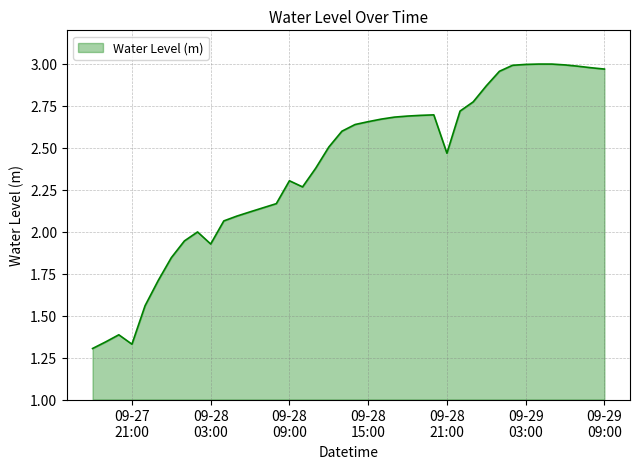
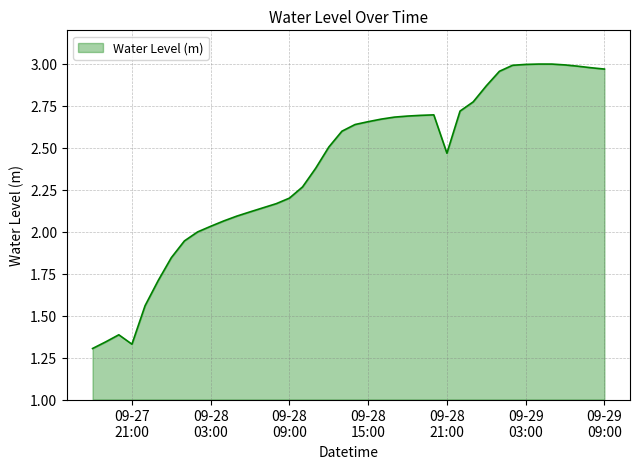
  {
    "09-27 21:00": 1.33,
-   "09-28 03:00": 1.93,
-   "09-28 09:00": 2.30,
+   "09-28 03:00": 2.03,
+   "09-28 09:00": 2.20,
    "09-28 15:00": 2.66,
    "09-28 21:00": 2.47,
    "09-29 03:00": 3.00,
    "09-29 09:00": 2.97
  }
